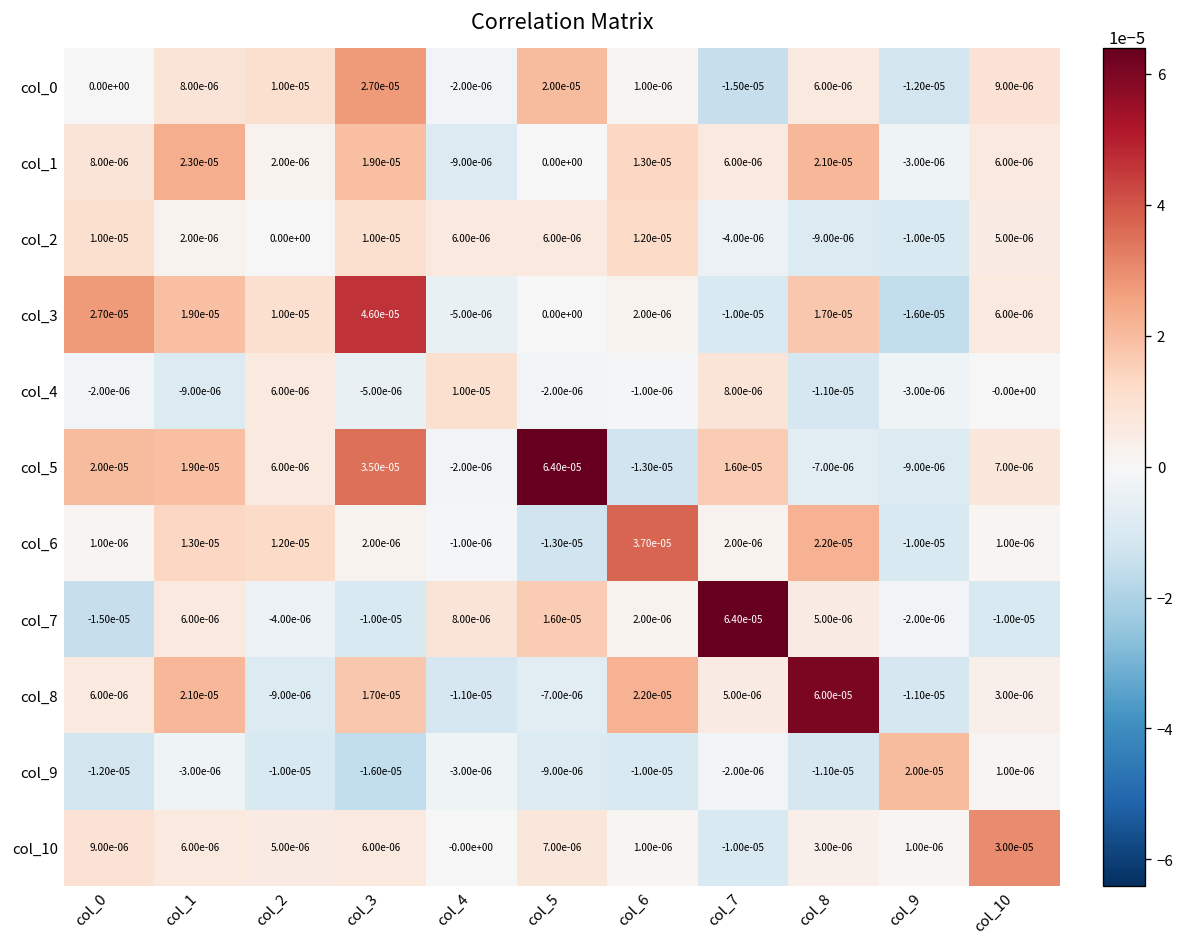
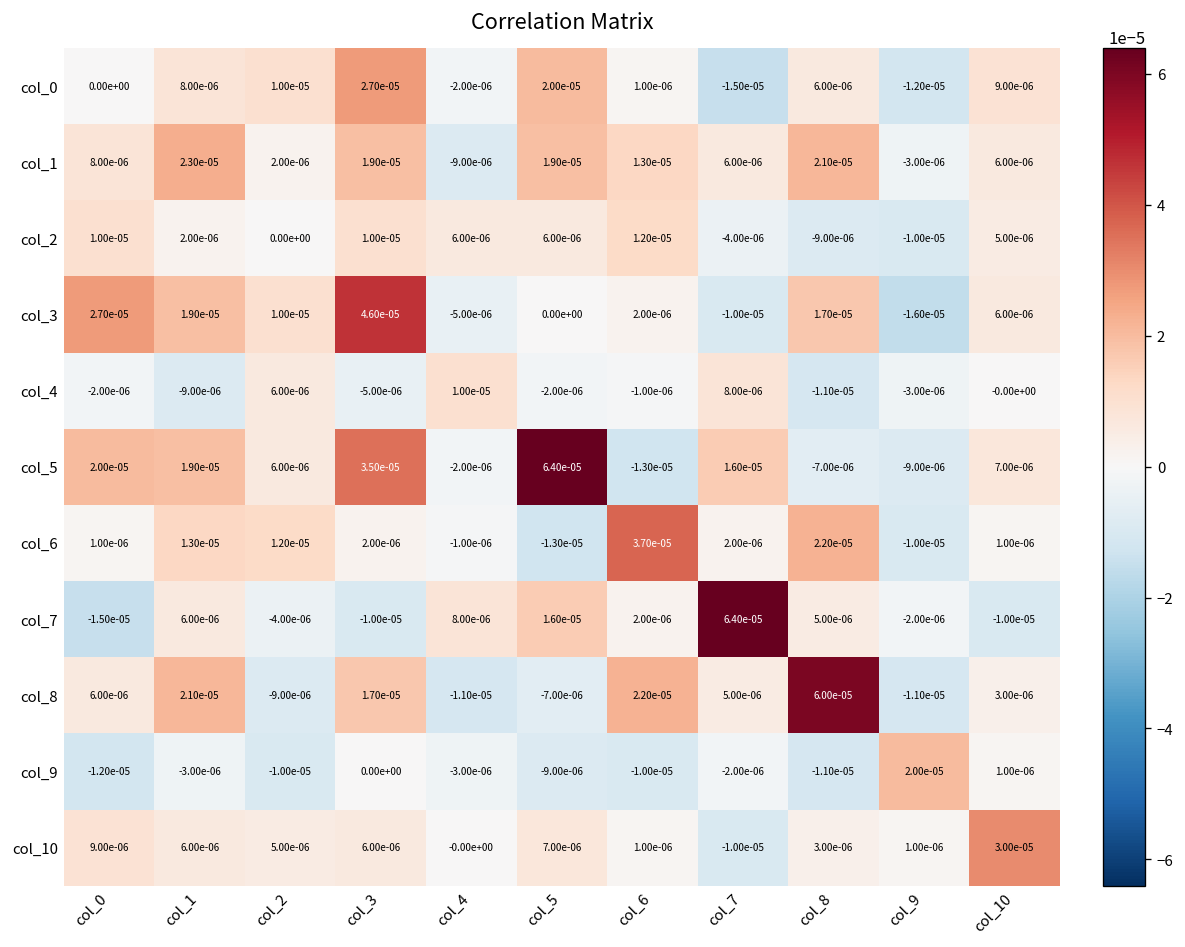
  {
    "col_0": {
      "col_0": "0.00e+00",
      "col_1": "8.00e-06",
      "col_2": "1.00e-05",
      "col_3": "2.70e-05",
      "col_4": "-2.00e-06",
      "col_5": "2.00e-05",
      "col_6": "1.00e-06",
      "col_7": "-1.50e-05",
      "col_8": "6.00e-06",
      "col_9": "-1.20e-05",
      "col_10": "9.00e-06"
    },
    "col_1": {
      "col_0": "8.00e-06",
      "col_1": "2.30e-05",
      "col_2": "2.00e-06",
      "col_3": "1.90e-05",
      "col_4": "-9.00e-06",
-     "col_5": "0.00e+00",
+     "col_5": "1.90e-05",
      "col_6": "1.30e-05",
      "col_7": "6.00e-06",
      "col_8": "2.10e-05",
      "col_9": "-3.00e-06",
      "col_10": "6.00e-06"
    },
    "col_2": {
      "col_0": "1.00e-05",
      "col_1": "2.00e-06",
      "col_2": "0.00e+00",
      "col_3": "1.00e-05",
      "col_4": "6.00e-06",
      "col_5": "6.00e-06",
      "col_6": "1.20e-05",
      "col_7": "-4.00e-06",
      "col_8": "-9.00e-06",
      "col_9": "-1.00e-05",
      "col_10": "5.00e-06"
    },
    "col_3": {
      "col_0": "2.70e-05",
      "col_1": "1.90e-05",
      "col_2": "1.00e-05",
      "col_3": "4.60e-05",
      "col_4": "-5.00e-06",
      "col_5": "0.00e+00",
      "col_6": "2.00e-06",
      "col_7": "-1.00e-05",
      "col_8": "1.70e-05",
      "col_9": "-1.60e-05",
      "col_10": "6.00e-06"
    },
    "col_4": {
      "col_0": "-2.00e-06",
      "col_1": "-9.00e-06",
      "col_2": "6.00e-06",
      "col_3": "-5.00e-06",
      "col_4": "1.00e-05",
      "col_5": "-2.00e-06",
      "col_6": "-1.00e-06",
      "col_7": "8.00e-06",
      "col_8": "-1.10e-05",
      "col_9": "-3.00e-06",
      "col_10": "-0.00e+00"
    },
    "col_5": {
      "col_0": "2.00e-05",
      "col_1": "1.90e-05",
      "col_2": "6.00e-06",
      "col_3": "3.50e-05",
      "col_4": "-2.00e-06",
      "col_5": "6.40e-05",
      "col_6": "-1.30e-05",
      "col_7": "1.60e-05",
      "col_8": "-7.00e-06",
      "col_9": "-9.00e-06",
      "col_10": "7.00e-06"
    },
    "col_6": {
      "col_0": "1.00e-06",
      "col_1": "1.30e-05",
      "col_2": "1.20e-05",
      "col_3": "2.00e-06",
      "col_4": "-1.00e-06",
      "col_5": "-1.30e-05",
      "col_6": "3.70e-05",
      "col_7": "2.00e-06",
      "col_8": "2.20e-05",
      "col_9": "-1.00e-05",
      "col_10": "1.00e-06"
    },
    "col_7": {
      "col_0": "-1.50e-05",
      "col_1": "6.00e-06",
      "col_2": "-4.00e-06",
      "col_3": "-1.00e-05",
      "col_4": "8.00e-06",
      "col_5": "1.60e-05",
      "col_6": "2.00e-06",
      "col_7": "6.40e-05",
      "col_8": "5.00e-06",
      "col_9": "-2.00e-06",
      "col_10": "-1.00e-05"
    },
    "col_8": {
      "col_0": "6.00e-06",
      "col_1": "2.10e-05",
      "col_2": "-9.00e-06",
      "col_3": "1.70e-05",
      "col_4": "-1.10e-05",
      "col_5": "-7.00e-06",
      "col_6": "2.20e-05",
      "col_7": "5.00e-06",
      "col_8": "6.00e-05",
      "col_9": "-1.10e-05",
      "col_10": "3.00e-06"
    },
    "col_9": {
      "col_0": "-1.20e-05",
      "col_1": "-3.00e-06",
      "col_2": "-1.00e-05",
-     "col_3": "-1.60e-05",
+     "col_3": "0.00e+00",
      "col_4": "-3.00e-06",
      "col_5": "-9.00e-06",
      "col_6": "-1.00e-05",
      "col_7": "-2.00e-06",
      "col_8": "-1.10e-05",
      "col_9": "2.00e-05",
      "col_10": "1.00e-06"
    },
    "col_10": {
      "col_0": "9.00e-06",
      "col_1": "6.00e-06",
      "col_2": "5.00e-06",
      "col_3": "6.00e-06",
      "col_4": "-0.00e+00",
      "col_5": "7.00e-06",
      "col_6": "1.00e-06",
      "col_7": "-1.00e-05",
      "col_8": "3.00e-06",
      "col_9": "1.00e-06",
      "col_10": "3.00e-05"
    }
  }
